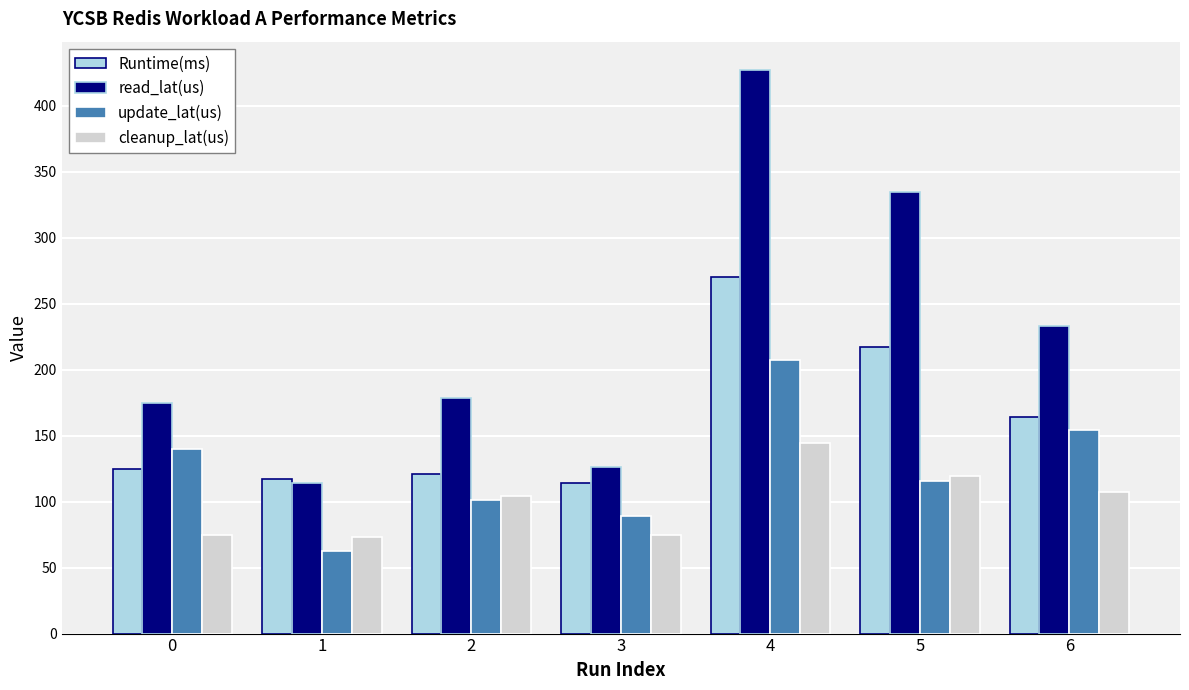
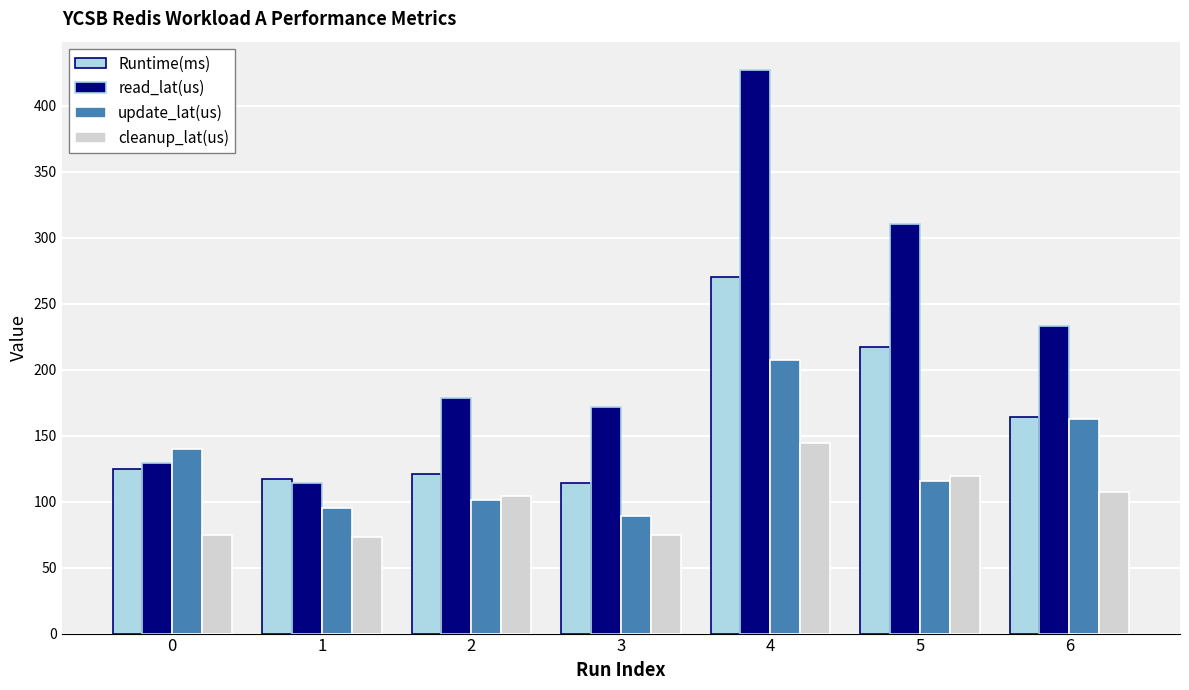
  {
    "read_lat(us)": {
-     "0": 175,
+     "0": 130,
      "1": 114,
      "2": 178,
-     "3": 126,
+     "3": 171,
      "4": 427,
-     "5": 335,
+     "5": 310,
      "6": 233
    },
    "update_lat(us)": {
      "0": 140,
-     "1": 62,
+     "1": 95,
      "2": 101,
      "3": 89,
      "4": 207,
      "5": 115,
-     "6": 154
+     "6": 163
    }
  }
